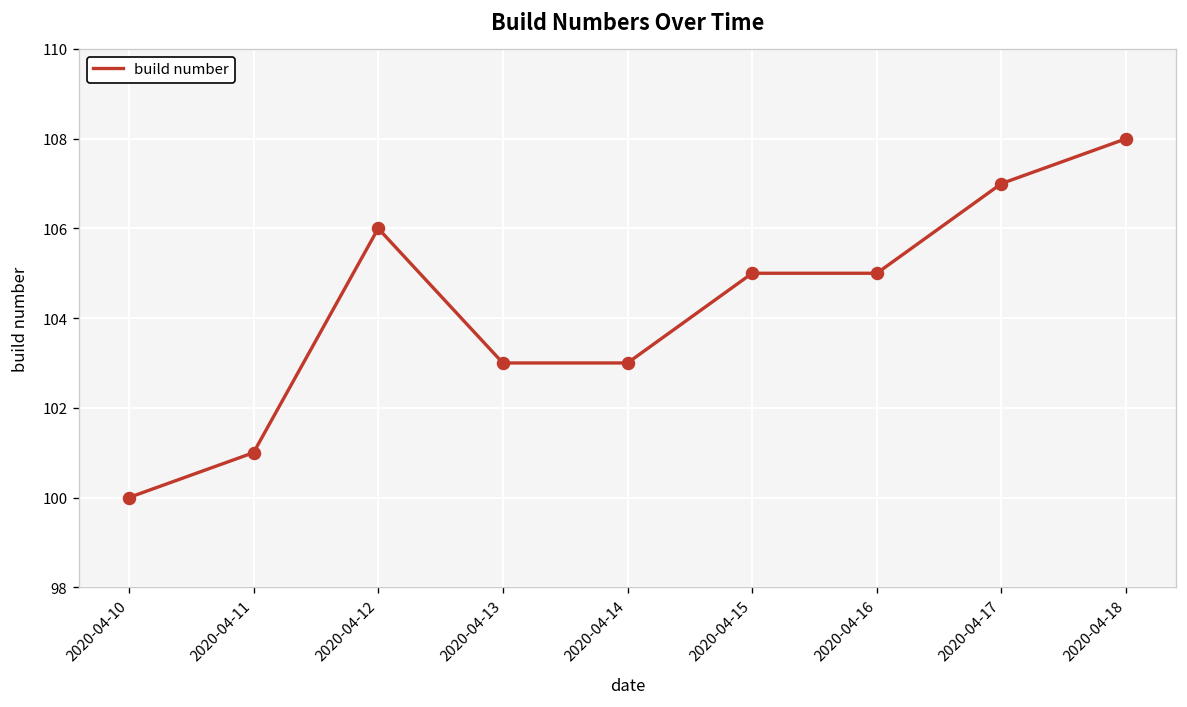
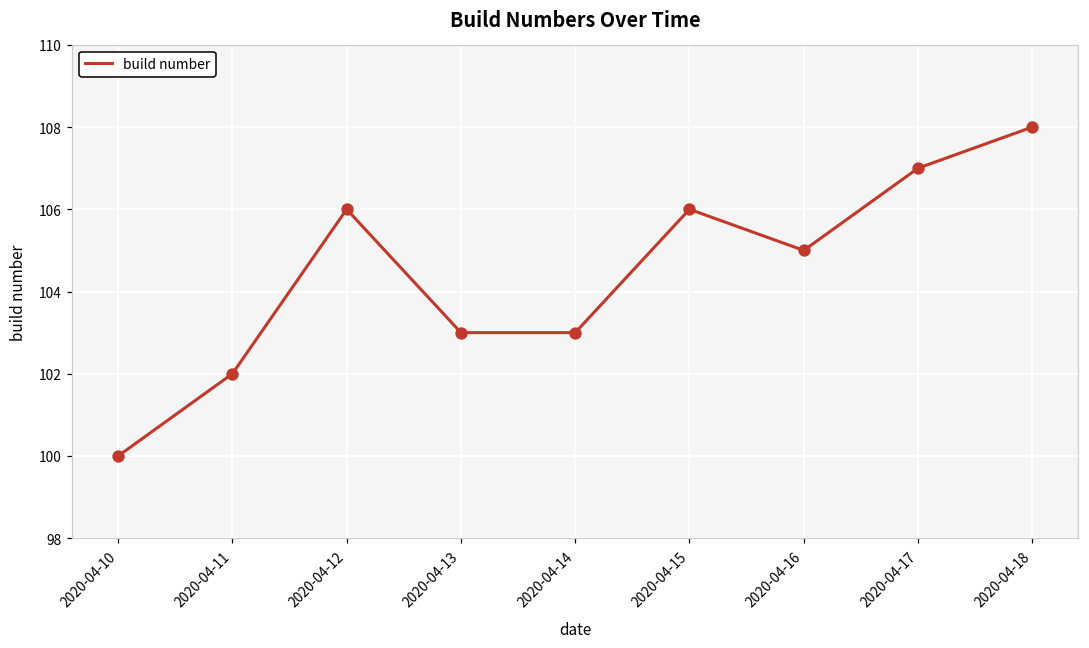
  {
    "2020-04-10": 100,
-   "2020-04-11": 101,
+   "2020-04-11": 102,
    "2020-04-12": 106,
    "2020-04-13": 103,
    "2020-04-14": 103,
-   "2020-04-15": 105,
+   "2020-04-15": 106,
    "2020-04-16": 105,
    "2020-04-17": 107,
    "2020-04-18": 108
  }
